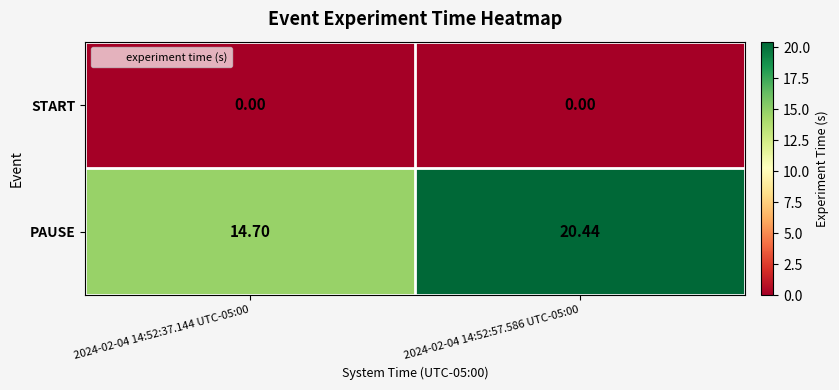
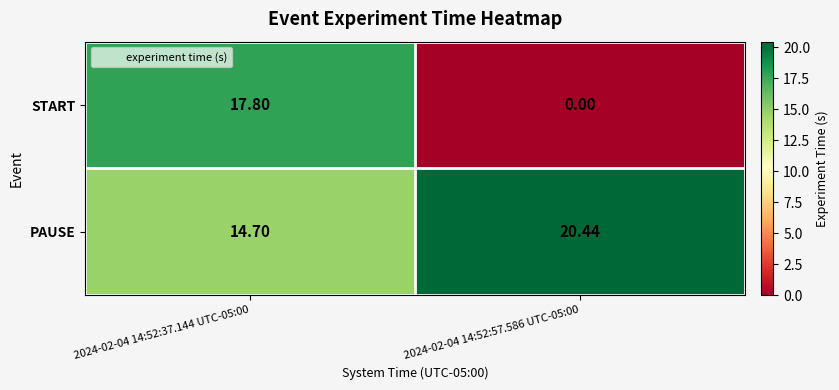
  {
    "START": {
-     "2024-02-04 14:52:37.144 UTC-05:00": 0.00,
+     "2024-02-04 14:52:37.144 UTC-05:00": 17.80,
      "2024-02-04 14:52:57.586 UTC-05:00": 0.00
    },
    "PAUSE": {
      "2024-02-04 14:52:37.144 UTC-05:00": 14.70,
      "2024-02-04 14:52:57.586 UTC-05:00": 20.44
    }
  }
